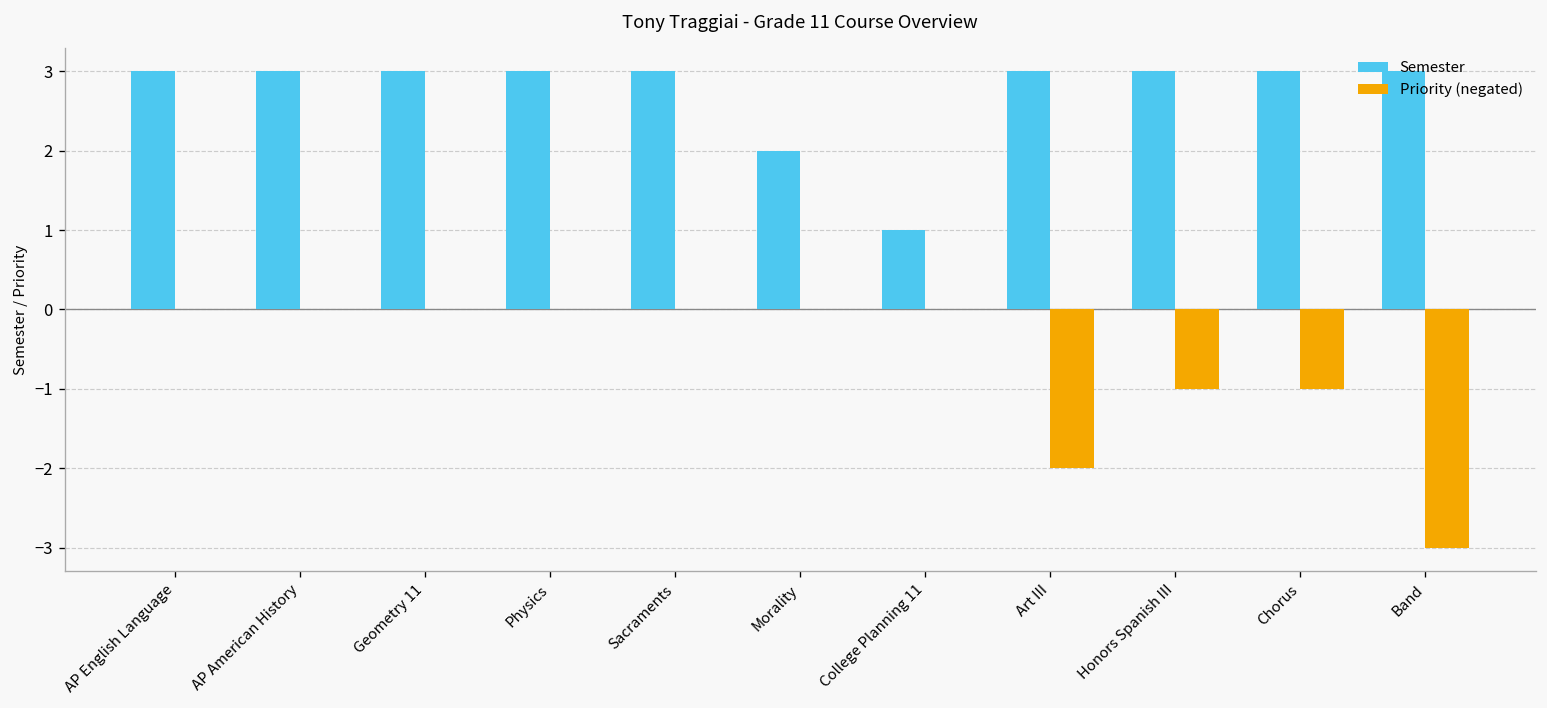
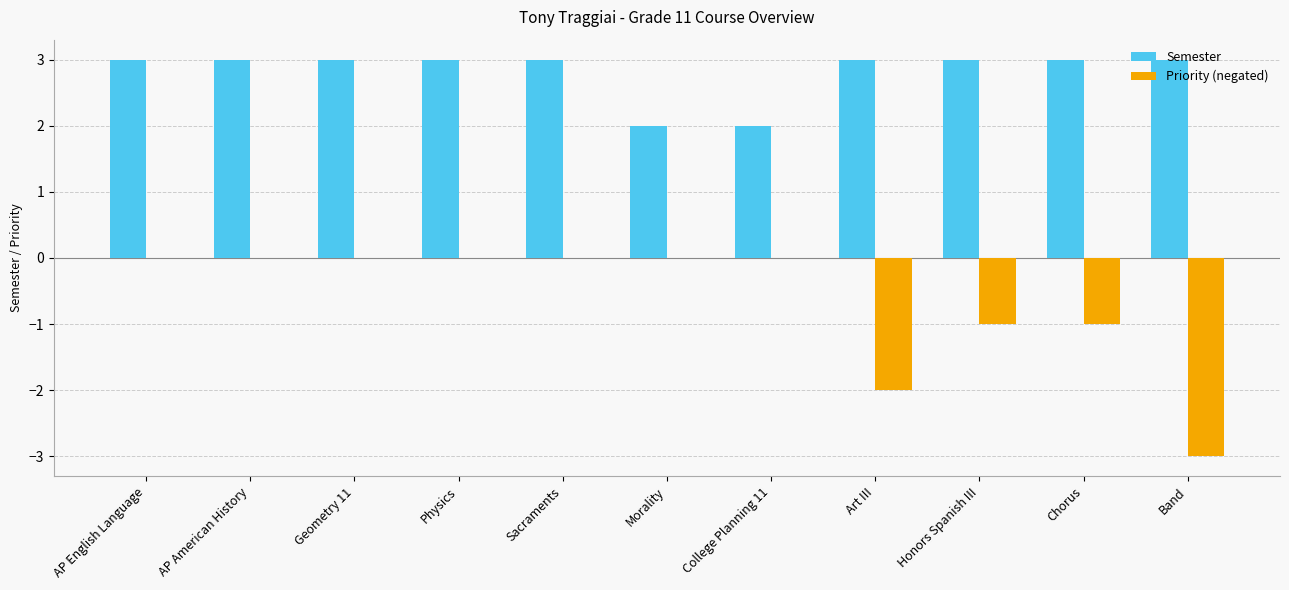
  {
    "Semester": {
      "AP English Language": 3,
      "AP American History": 3,
      "Geometry 11": 3,
      "Physics": 3,
      "Sacraments": 3,
      "Morality": 2,
-     "College Planning 11": 1,
+     "College Planning 11": 2,
      "Art III": 3,
      "Honors Spanish III": 3,
      "Chorus": 3,
      "Band": 3
    },
    "Priority (negated)": {
      "AP English Language": 0,
      "AP American History": 0,
      "Geometry 11": 0,
      "Physics": 0,
      "Sacraments": 0,
      "Morality": 0,
      "College Planning 11": 0,
      "Art III": -2,
      "Honors Spanish III": -1,
      "Chorus": -1,
      "Band": -3
    }
  }
